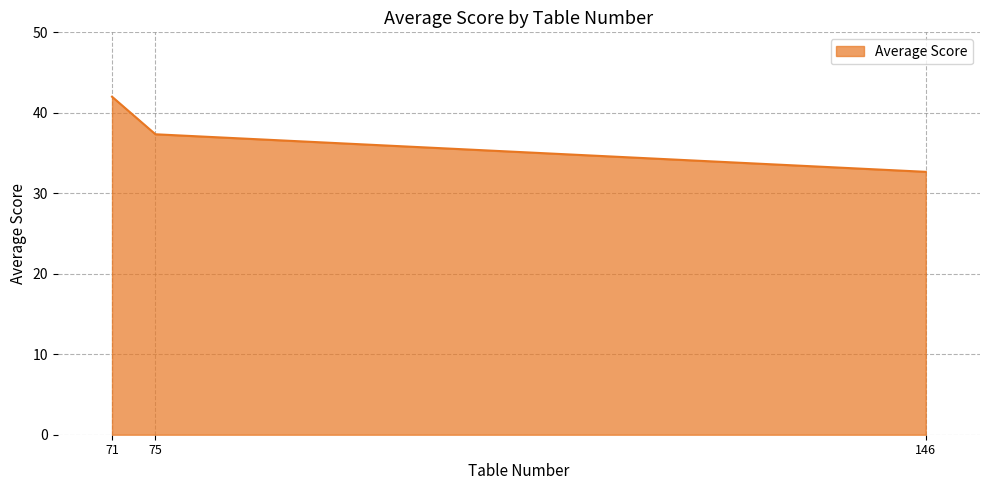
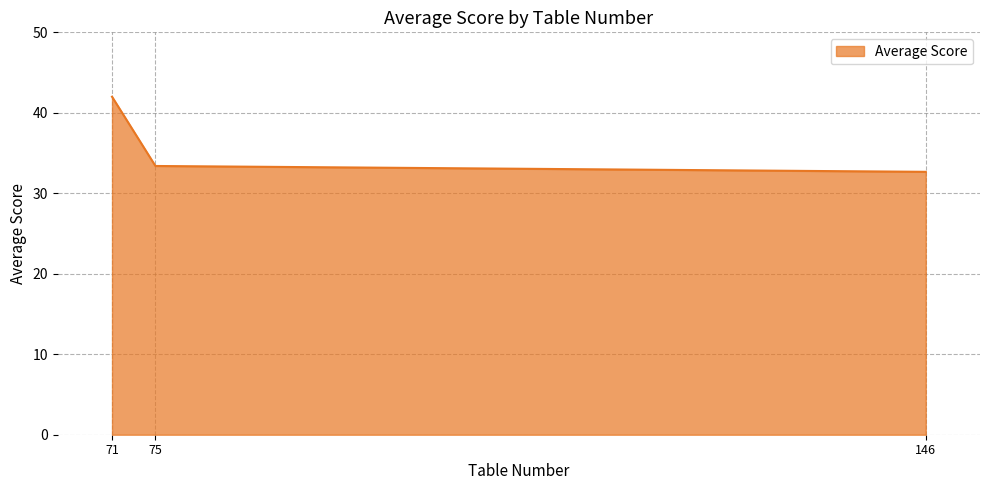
  {
    "71": 42,
-   "75": 37,
+   "75": 33,
    "146": 33
  }
